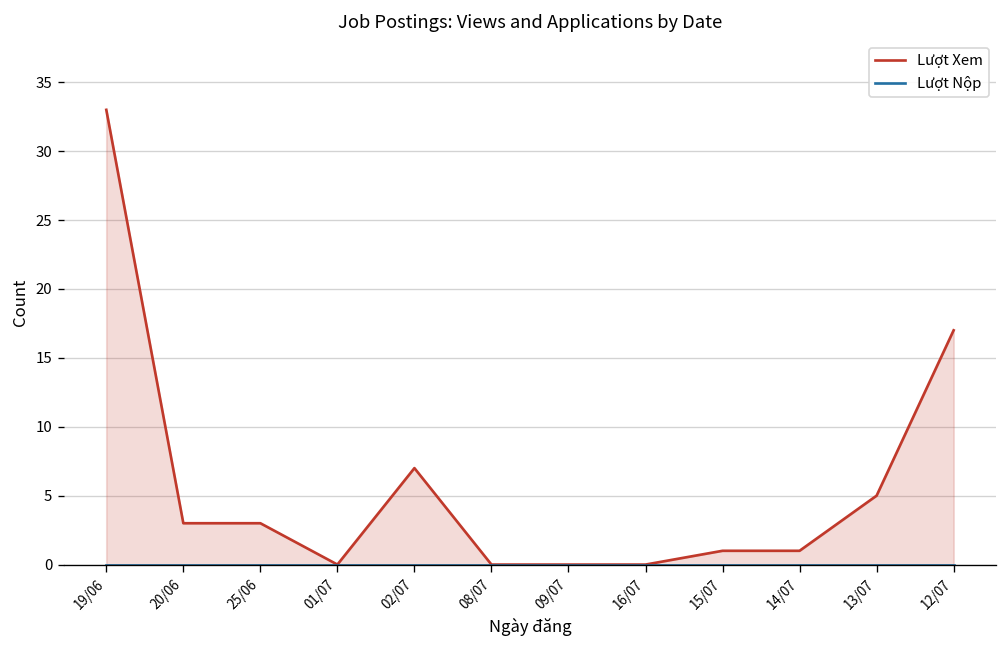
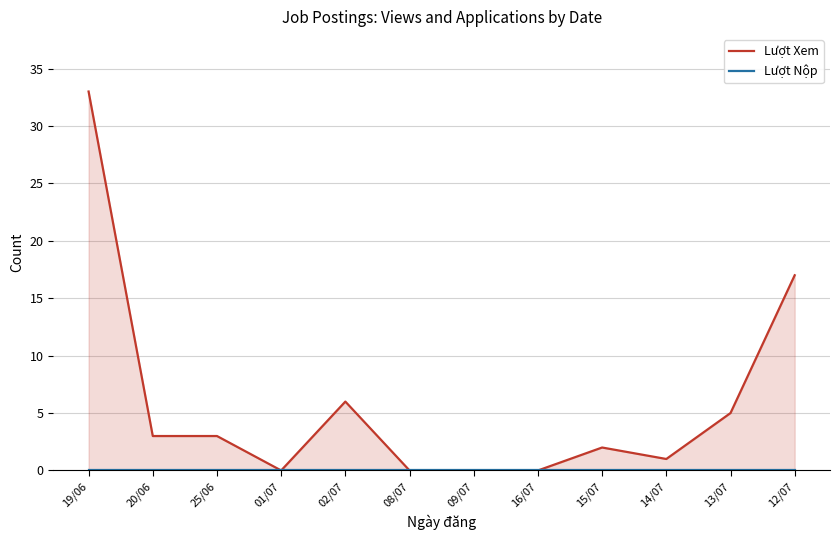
  {
    "Lượt Xem": {
      "19/06": 33,
      "20/06": 3,
      "25/06": 3,
-     "02/07": 7,
-     "15/07": 1,
+     "02/07": 6,
+     "15/07": 2,
      "14/07": 1,
      "13/07": 5,
      "12/07": 17
    },
    "Lượt Nộp": {
      "19/06": 0,
      "20/06": 0,
      "25/06": 0,
      "02/07": 0,
      "15/07": 0,
      "14/07": 0,
      "13/07": 0,
      "12/07": 0
    }
  }
